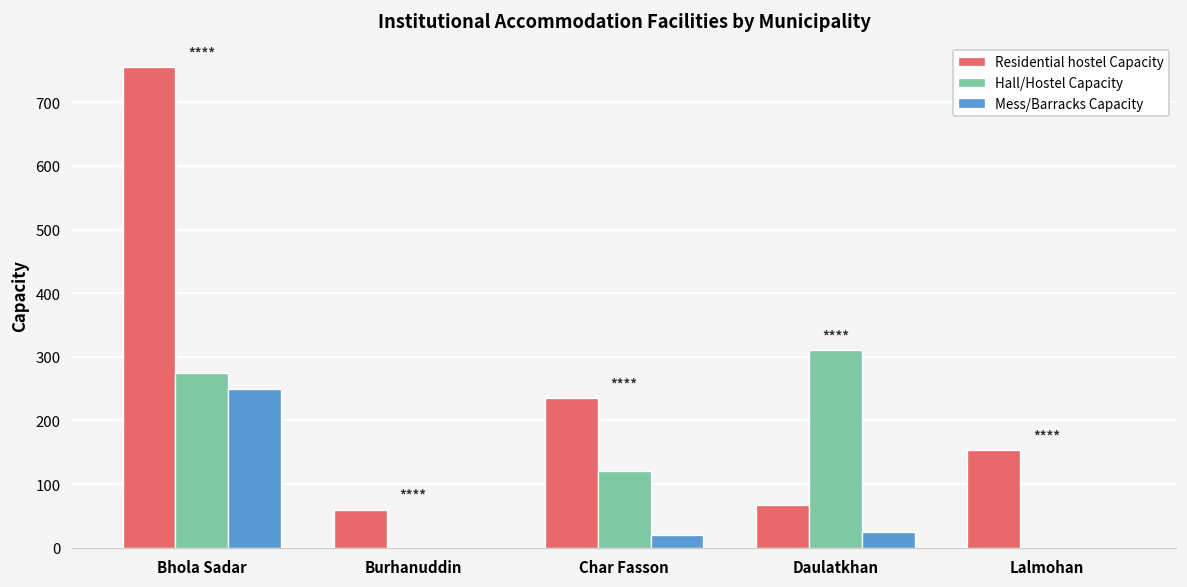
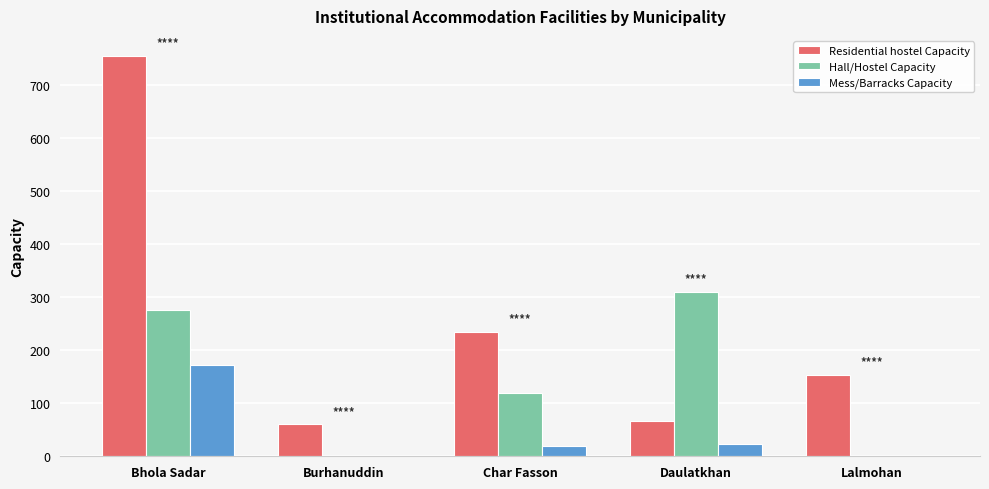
  {
    "Residential hostel Capacity": {
      "Bhola Sadar": 760,
      "Burhanuddin": 60,
      "Char Fasson": 240,
      "Daulatkhan": 70,
      "Lalmohan": 150
    },
    "Hall/Hostel Capacity": {
      "Bhola Sadar": 280,
      "Burhanuddin": 0,
      "Char Fasson": 120,
      "Daulatkhan": 310,
      "Lalmohan": 0
    },
    "Mess/Barracks Capacity": {
-     "Bhola Sadar": 250,
+     "Bhola Sadar": 170,
      "Burhanuddin": 0,
      "Char Fasson": 20,
      "Daulatkhan": 20,
      "Lalmohan": 0
    }
  }
